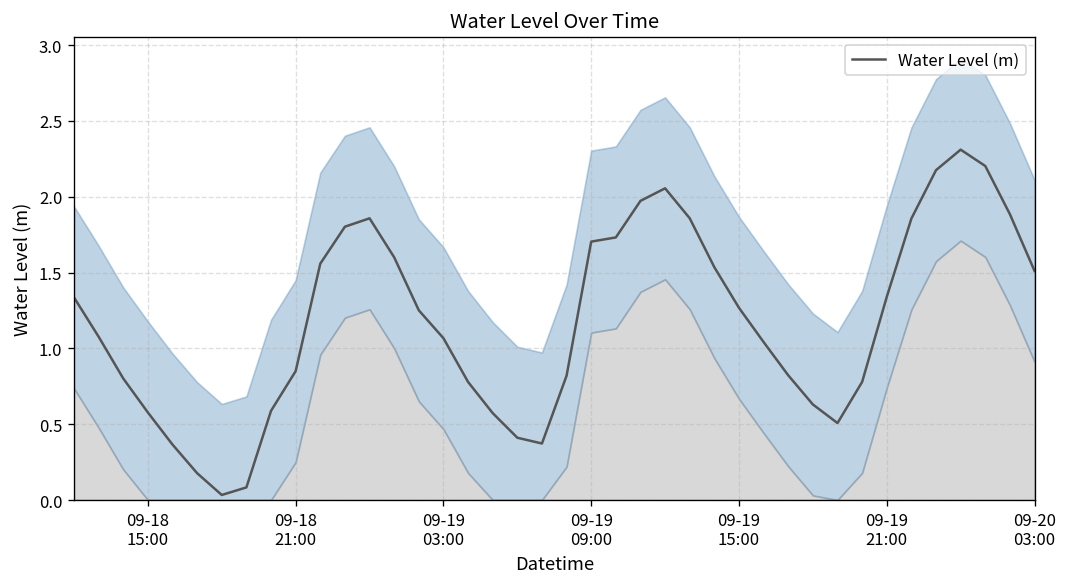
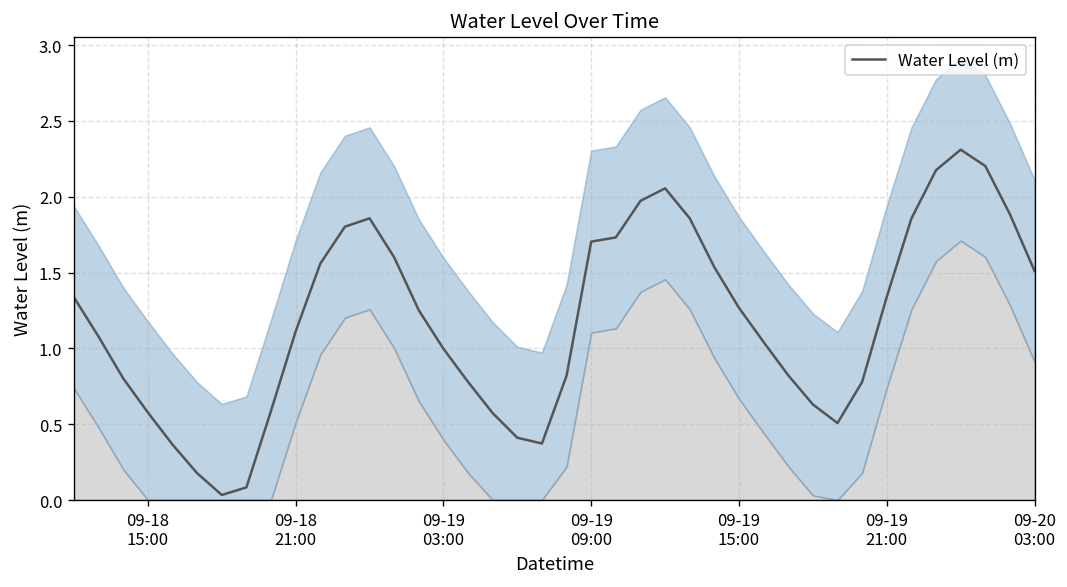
  {
    "Water Level (m)": {
      "09-18 15:00": 0.58,
-     "09-18 21:00": 0.85,
-     "09-19 03:00": 1.07,
+     "09-18 21:00": 1.11,
+     "09-19 03:00": 1.00,
      "09-19 09:00": 1.70,
      "09-19 15:00": 1.27,
      "09-19 21:00": 1.34,
      "09-20 03:00": 1.51
    }
  }
